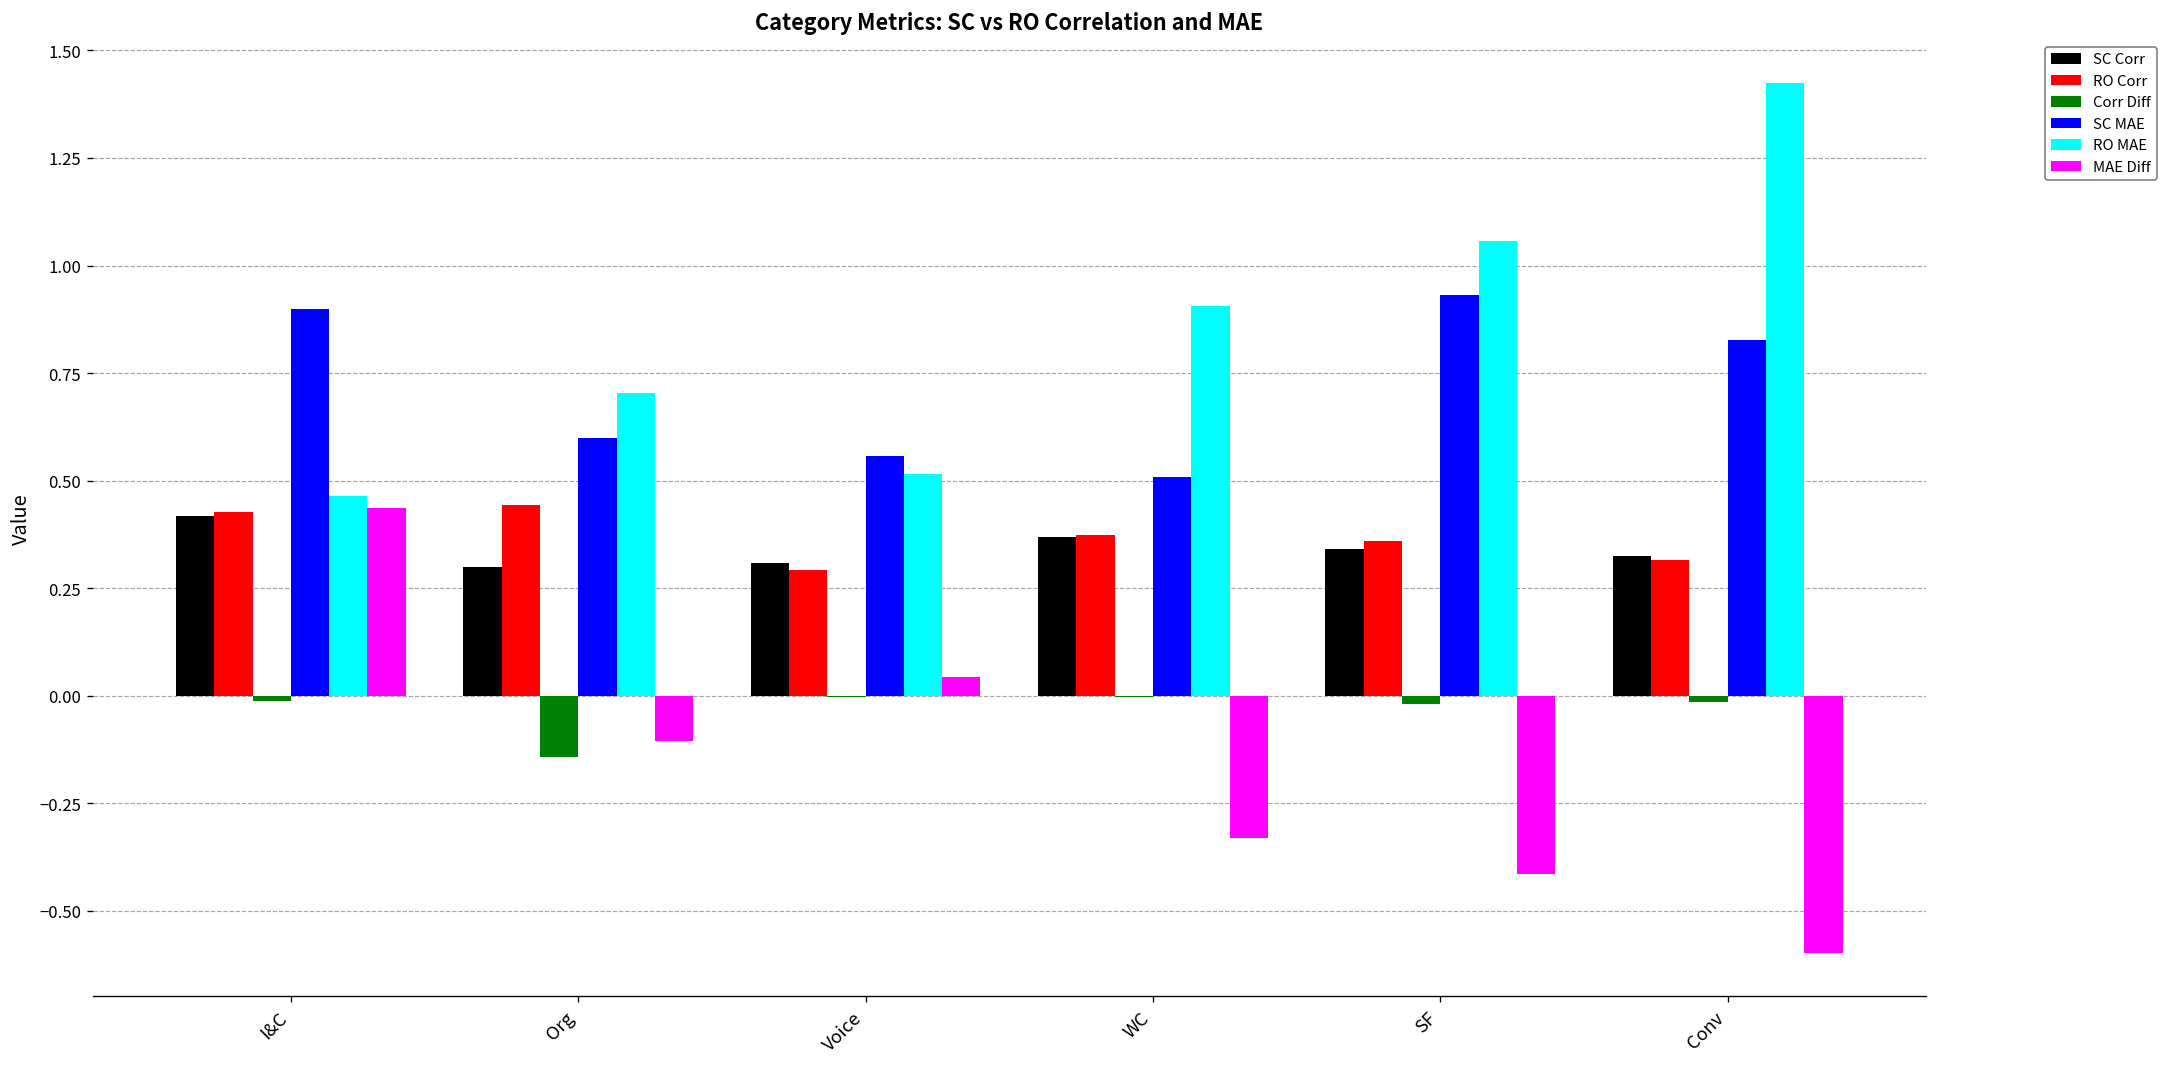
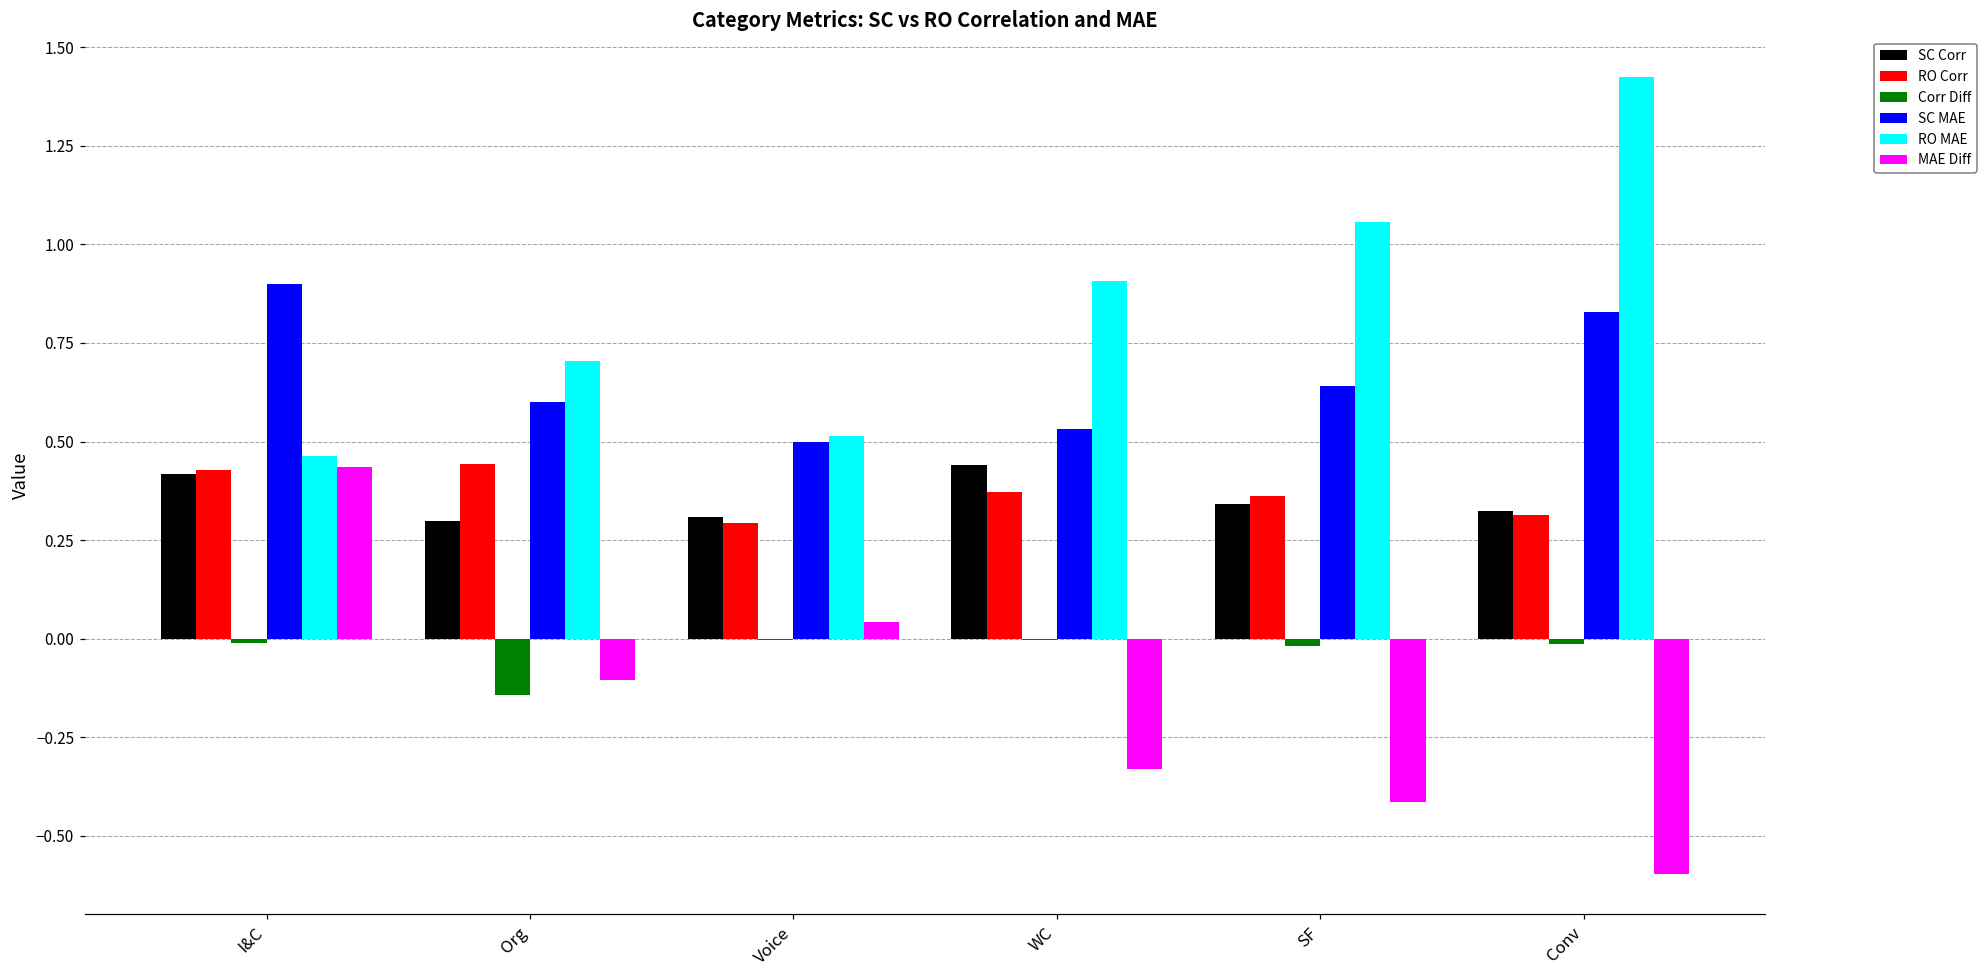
  {
    "SC Corr": {
      "I&C": 0.42,
      "Org": 0.30,
      "Voice": 0.31,
-     "WC": 0.37,
+     "WC": 0.44,
      "SF": 0.34,
      "Conv": 0.32
    },
    "RO Corr": {
      "I&C": 0.43,
      "Org": 0.44,
      "Voice": 0.29,
      "WC": 0.37,
      "SF": 0.36,
      "Conv": 0.31
    },
    "Corr Diff": {
      "I&C": -0.01,
      "Org": -0.14,
      "SF": -0.02,
      "Conv": -0.01
    },
    "SC MAE": {
      "I&C": 0.90,
      "Org": 0.60,
-     "Voice": 0.56,
-     "WC": 0.51,
-     "SF": 0.93,
+     "Voice": 0.50,
+     "WC": 0.53,
+     "SF": 0.64,
      "Conv": 0.83
    },
    "RO MAE": {
      "I&C": 0.46,
      "Org": 0.70,
      "Voice": 0.52,
      "WC": 0.91,
      "SF": 1.06,
      "Conv": 1.43
    },
    "MAE Diff": {
      "I&C": 0.44,
      "Org": -0.10,
      "Voice": 0.04,
      "WC": -0.33,
      "SF": -0.41,
      "Conv": -0.60
    }
  }
